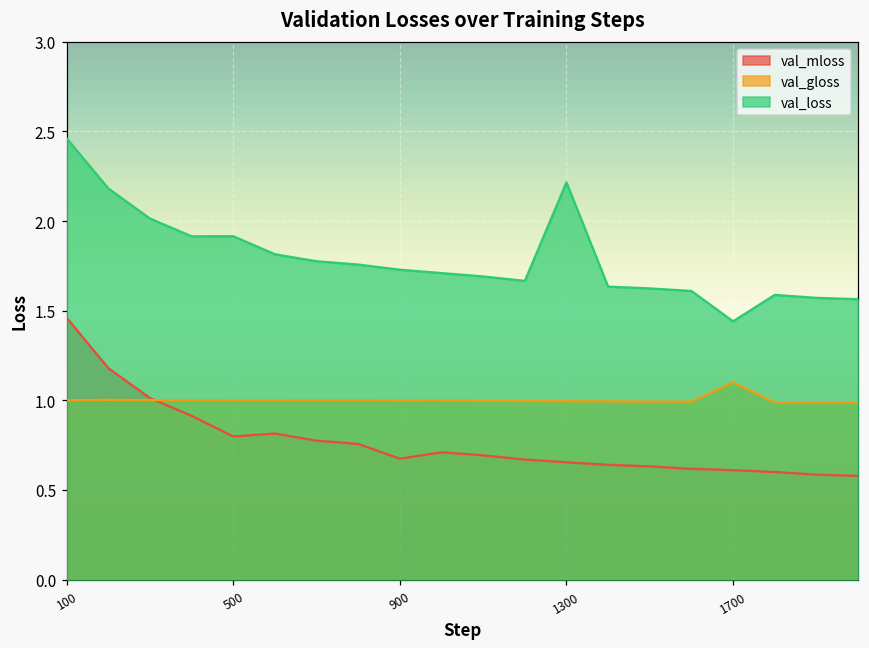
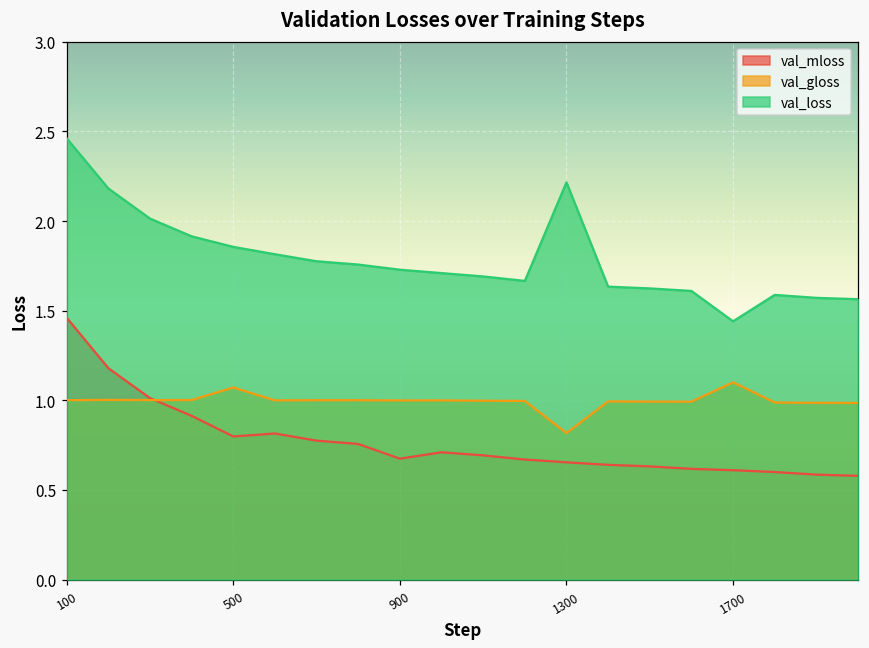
  {
    "val_mloss": {
      "100": 1.46,
      "500": 0.80,
      "900": 0.67,
      "1300": 0.65,
      "1700": 0.61
    },
    "val_gloss": {
      "100": 1.00,
-     "500": 1.00,
+     "500": 1.07,
      "900": 1.00,
-     "1300": 1.00,
+     "1300": 0.82,
      "1700": 1.10
    },
    "val_loss": {
      "100": 2.46,
-     "500": 1.92,
+     "500": 1.86,
      "900": 1.73,
      "1300": 2.22,
      "1700": 1.44
    }
  }
